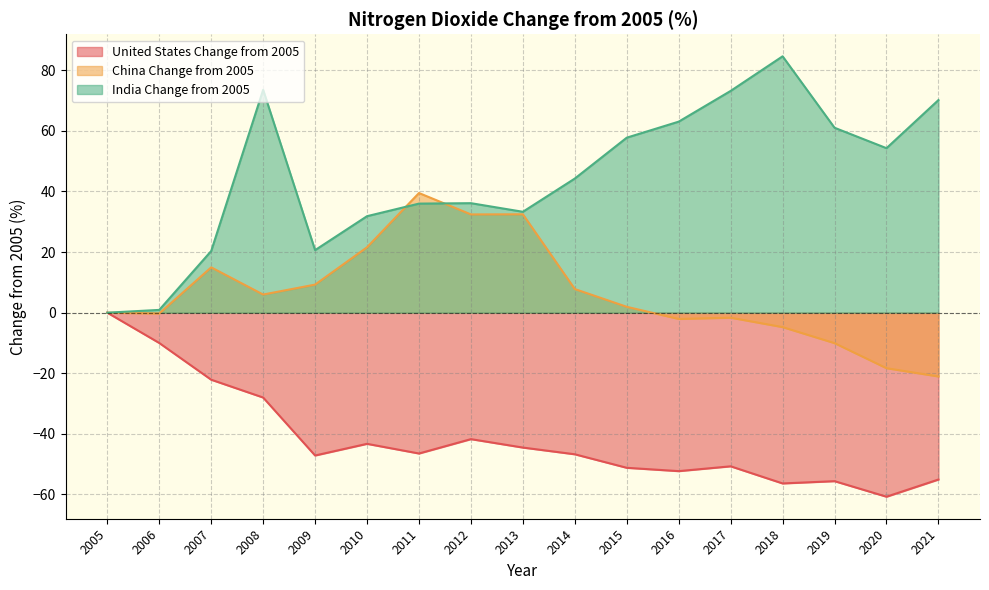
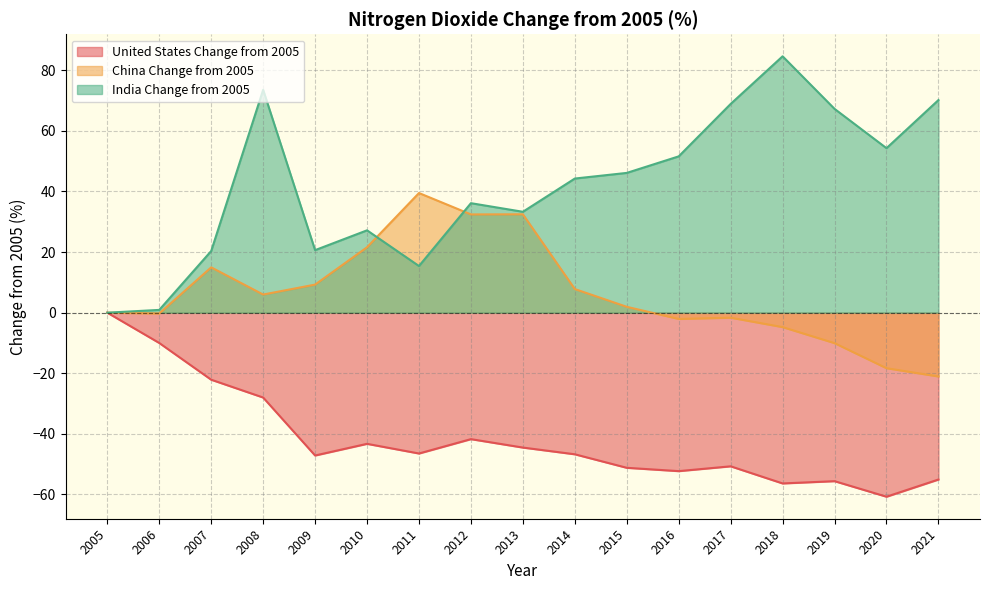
  {
    "India Change from 2005": {
      "2006": 1,
      "2007": 20,
      "2009": 21,
-     "2010": 32,
-     "2011": 36,
+     "2010": 27,
+     "2011": 15,
      "2012": 36,
      "2014": 44,
-     "2015": 58,
-     "2016": 63,
-     "2017": 73,
+     "2015": 46,
+     "2016": 52,
+     "2017": 69,
      "2018": 85,
-     "2019": 61,
+     "2019": 67,
      "2020": 54,
      "2021": 70
    }
  }
